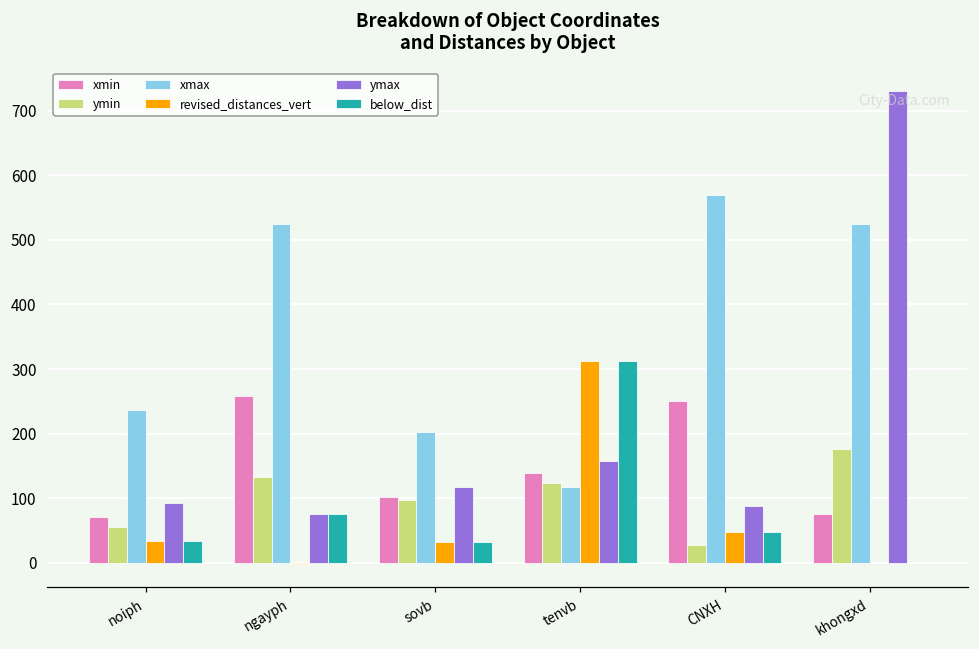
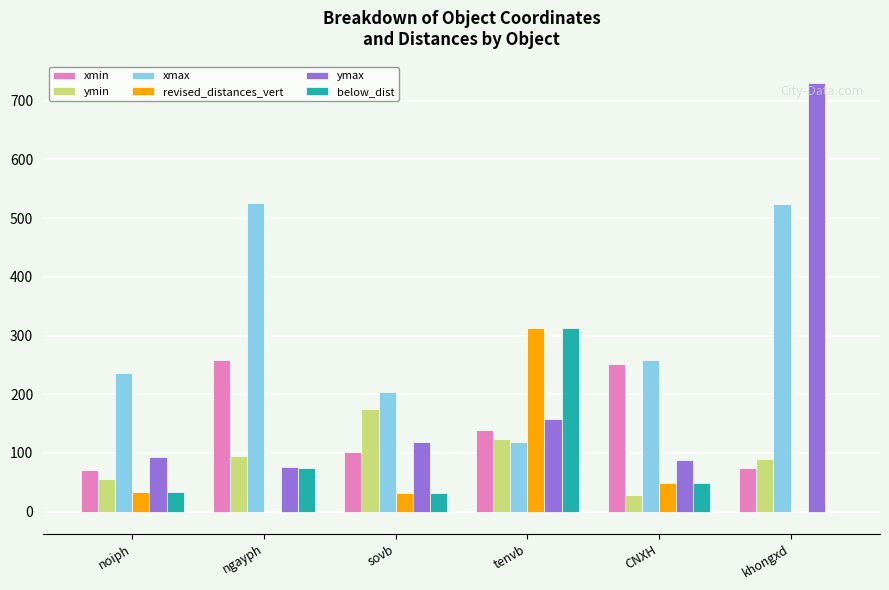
  {
    "xmin": {
      "noiph": 70,
      "ngayph": 260,
      "sovb": 100,
      "tenvb": 140,
      "CNXH": 250,
      "khongxd": 80
    },
    "ymin": {
      "noiph": 60,
-     "ngayph": 130,
-     "sovb": 100,
+     "ngayph": 100,
+     "sovb": 180,
      "tenvb": 120,
      "CNXH": 30,
-     "khongxd": 180
+     "khongxd": 90
    },
    "xmax": {
      "noiph": 240,
      "ngayph": 530,
      "sovb": 200,
      "tenvb": 120,
-     "CNXH": 570,
+     "CNXH": 260,
      "khongxd": 520
    },
    "revised_distances_vert": {
      "noiph": 30,
      "sovb": 30,
      "tenvb": 310,
      "CNXH": 50,
      "khongxd": 0
    },
    "ymax": {
      "noiph": 90,
      "ngayph": 80,
      "sovb": 120,
      "tenvb": 160,
      "CNXH": 90,
      "khongxd": 730
    },
    "below_dist": {
      "noiph": 30,
      "ngayph": 80,
      "sovb": 30,
      "tenvb": 310,
      "CNXH": 50,
      "khongxd": 0
    }
  }
